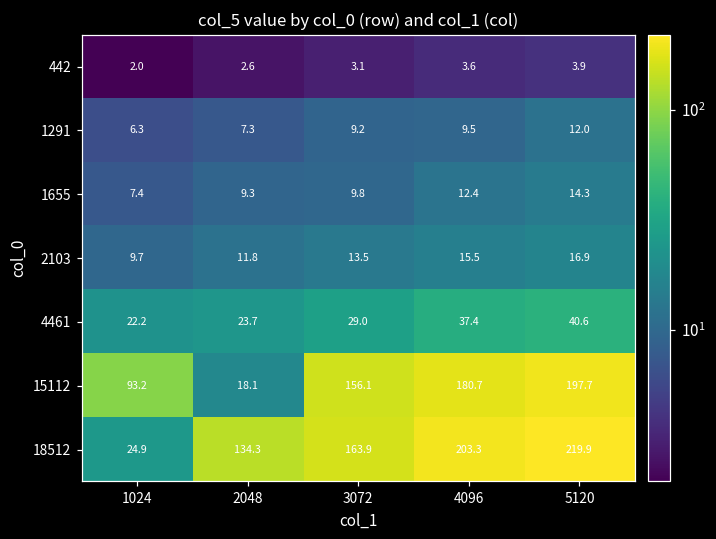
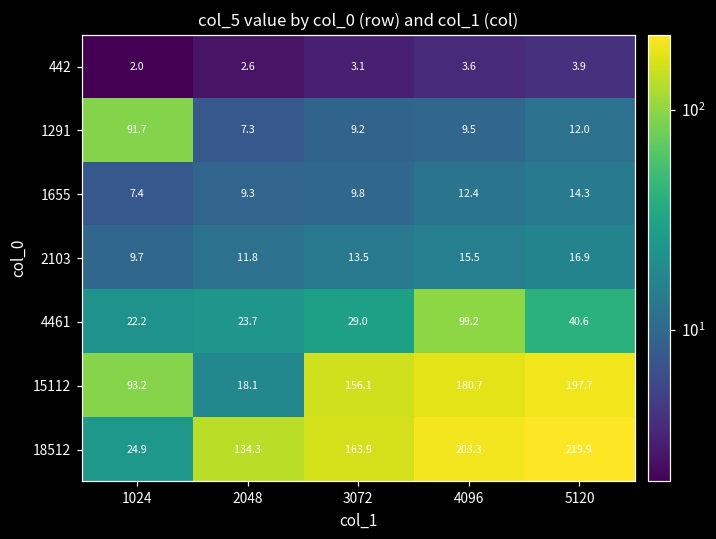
  {
    "442": {
      "1024": 2.0,
      "2048": 2.6,
      "3072": 3.1,
      "4096": 3.6,
      "5120": 3.9
    },
    "1291": {
-     "1024": 6.3,
+     "1024": 91.7,
      "2048": 7.3,
      "3072": 9.2,
      "4096": 9.5,
      "5120": 12.0
    },
    "1655": {
      "1024": 7.4,
      "2048": 9.3,
      "3072": 9.8,
      "4096": 12.4,
      "5120": 14.3
    },
    "2103": {
      "1024": 9.7,
      "2048": 11.8,
      "3072": 13.5,
      "4096": 15.5,
      "5120": 16.9
    },
    "4461": {
      "1024": 22.2,
      "2048": 23.7,
      "3072": 29.0,
-     "4096": 37.4,
+     "4096": 99.2,
      "5120": 40.6
    },
    "15112": {
      "1024": 93.2,
      "2048": 18.1,
      "3072": 156.1,
      "4096": 180.7,
      "5120": 197.7
    },
    "18512": {
      "1024": 24.9,
      "2048": 134.3,
      "3072": 163.9,
      "4096": 203.3,
      "5120": 219.9
    }
  }
